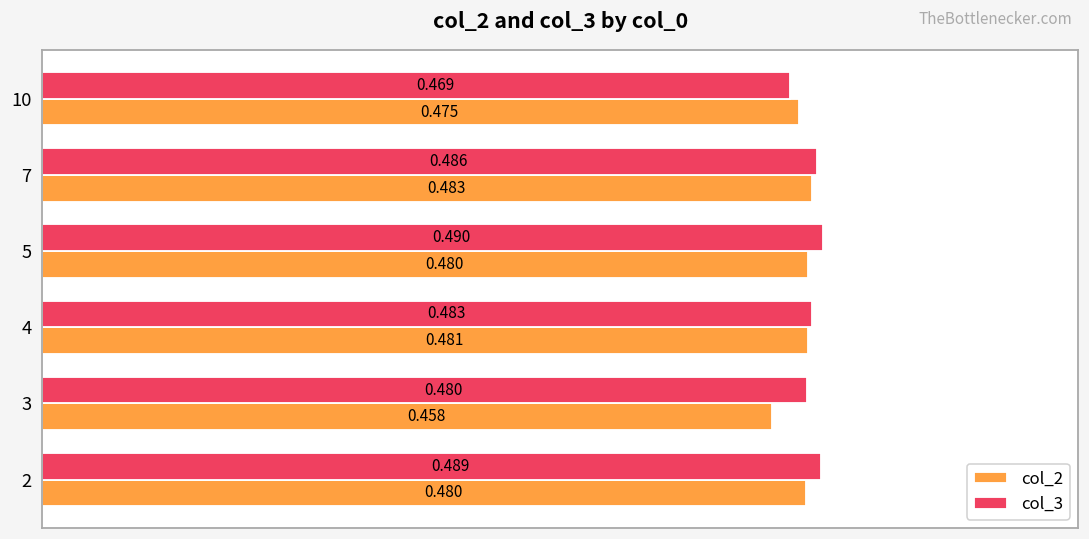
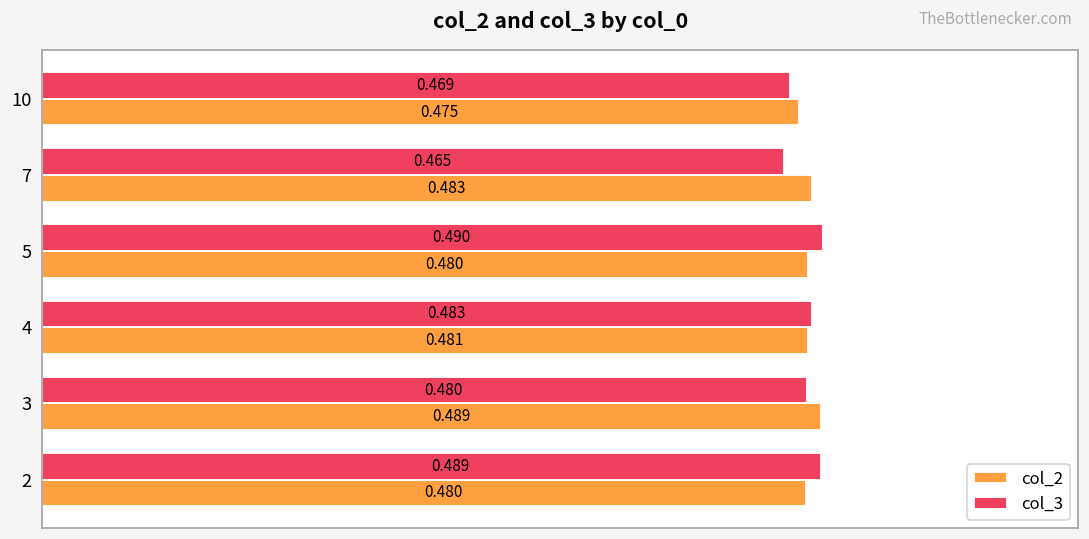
  {
    "col_2": {
      "10": 0.475,
      "7": 0.483,
      "5": 0.480,
      "4": 0.481,
-     "3": 0.458,
+     "3": 0.489,
      "2": 0.480
    },
    "col_3": {
      "10": 0.469,
-     "7": 0.486,
+     "7": 0.465,
      "5": 0.490,
      "4": 0.483,
      "3": 0.480,
      "2": 0.489
    }
  }
